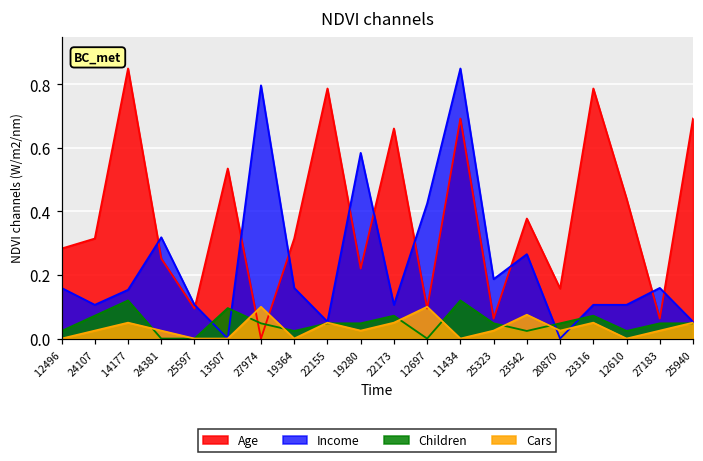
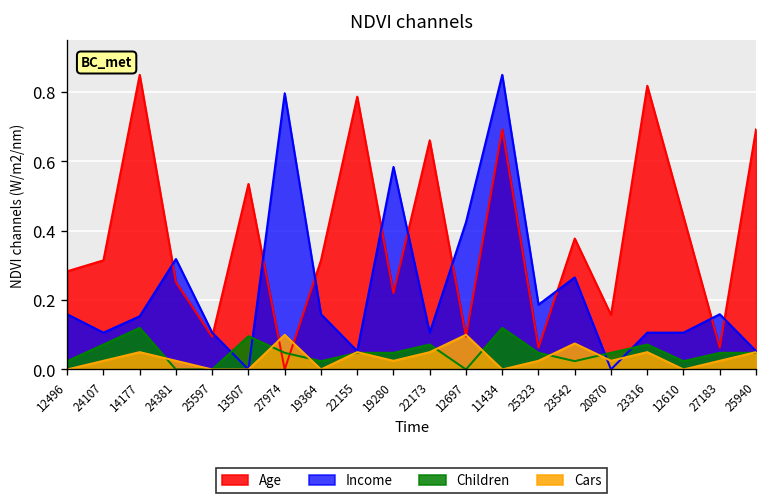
  {
    "Age": {
      "12496": 0.28,
      "24107": 0.31,
      "14177": 0.85,
      "24381": 0.25,
      "25597": 0.09,
      "13507": 0.54,
      "27974": 0.00,
      "19364": 0.31,
      "22155": 0.79,
      "19280": 0.22,
      "22173": 0.66,
      "11434": 0.69,
      "25323": 0.06,
      "23542": 0.38,
      "20870": 0.16,
-     "23316": 0.79,
+     "23316": 0.82,
      "12610": 0.44,
      "27183": 0.06,
      "25940": 0.69
    },
    "Income": {
      "12496": 0.16,
      "24107": 0.11,
      "14177": 0.15,
      "24381": 0.32,
      "25597": 0.11,
      "27974": 0.80,
      "19364": 0.16,
      "19280": 0.58,
      "22173": 0.11,
      "12697": 0.43,
      "11434": 0.85,
      "25323": 0.19,
      "23542": 0.27,
      "20870": 0.00,
      "23316": 0.11,
      "12610": 0.11,
      "27183": 0.16
    },
    "Children": {
      "12496": 0.02,
      "24107": 0.07,
      "14177": 0.12,
      "24381": 0.00,
      "13507": 0.10,
      "27974": 0.05,
      "19364": 0.02,
      "19280": 0.05,
      "22173": 0.07,
      "12697": 0.00,
      "11434": 0.12,
      "25323": 0.05,
      "23542": 0.02,
      "20870": 0.05,
      "23316": 0.07,
      "12610": 0.02,
      "27183": 0.05
    },
    "Cars": {
      "12496": 0.00,
      "24107": 0.03,
      "14177": 0.05,
      "24381": 0.03,
      "27974": 0.10,
      "19364": 0.00,
      "19280": 0.03,
      "22173": 0.05,
      "11434": 0.00,
      "25323": 0.03,
      "23542": 0.08,
      "20870": 0.03,
      "23316": 0.05,
      "12610": 0.00,
      "27183": 0.03
    }
  }
